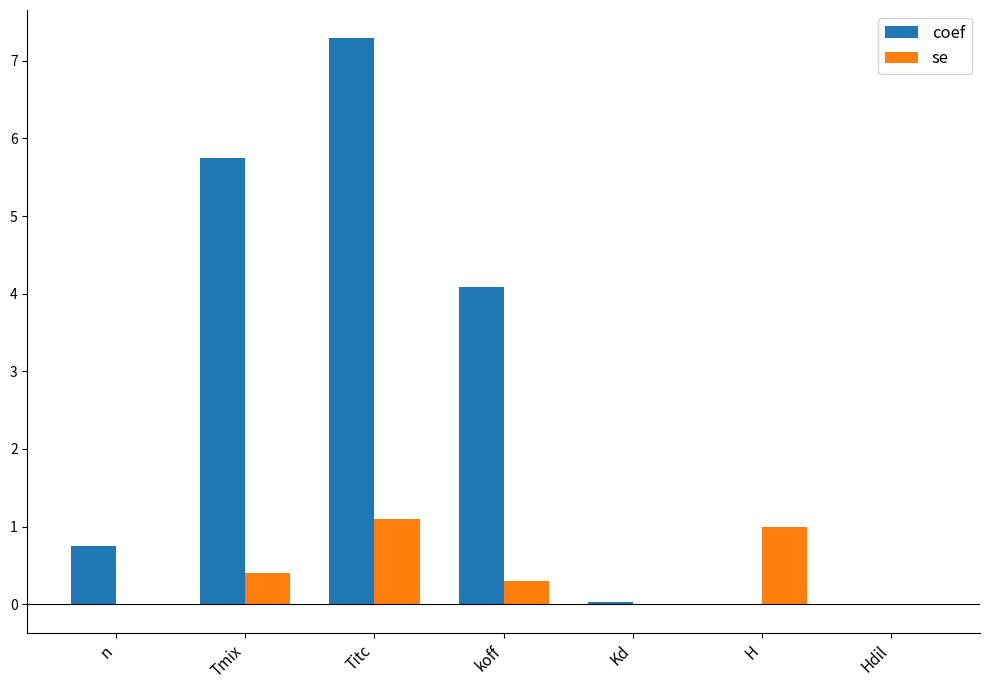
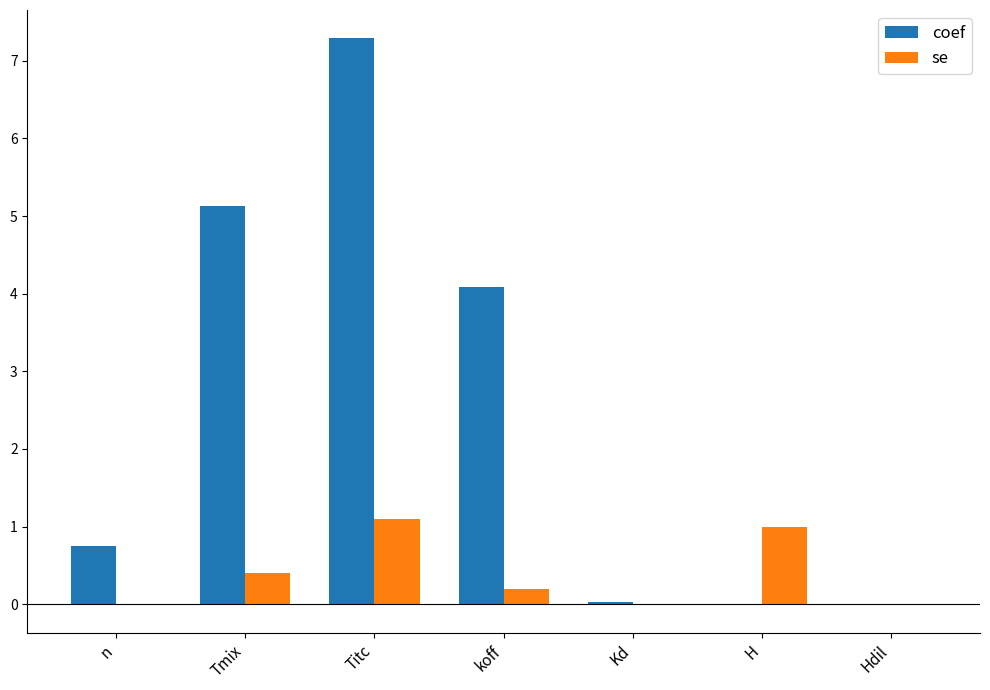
  {
    "coef": {
      "n": 0.8,
-     "Tmix": 5.7,
+     "Tmix": 5.1,
      "Titc": 7.3,
      "koff": 4.1,
      "Kd": 0.0
    },
    "se": {
      "Tmix": 0.4,
      "Titc": 1.1,
-     "koff": 0.3,
+     "koff": 0.2,
      "H": 1.0
    }
  }
